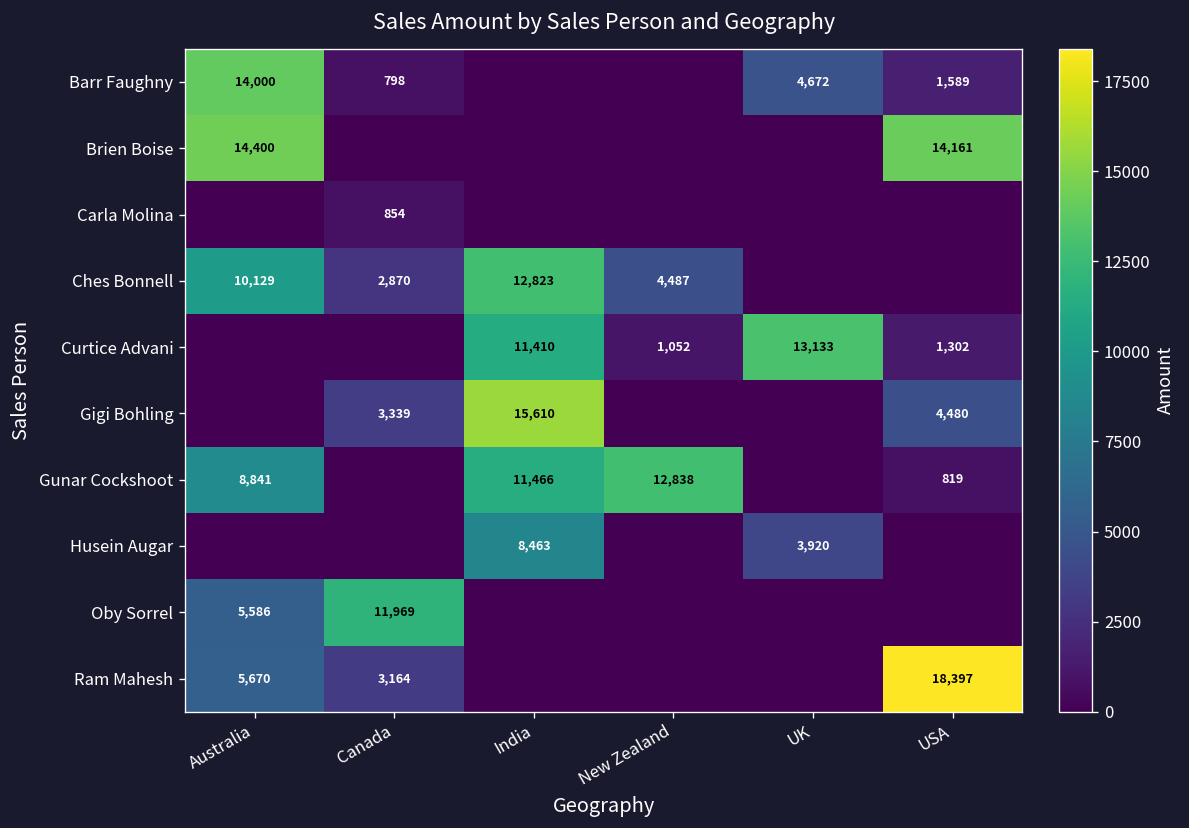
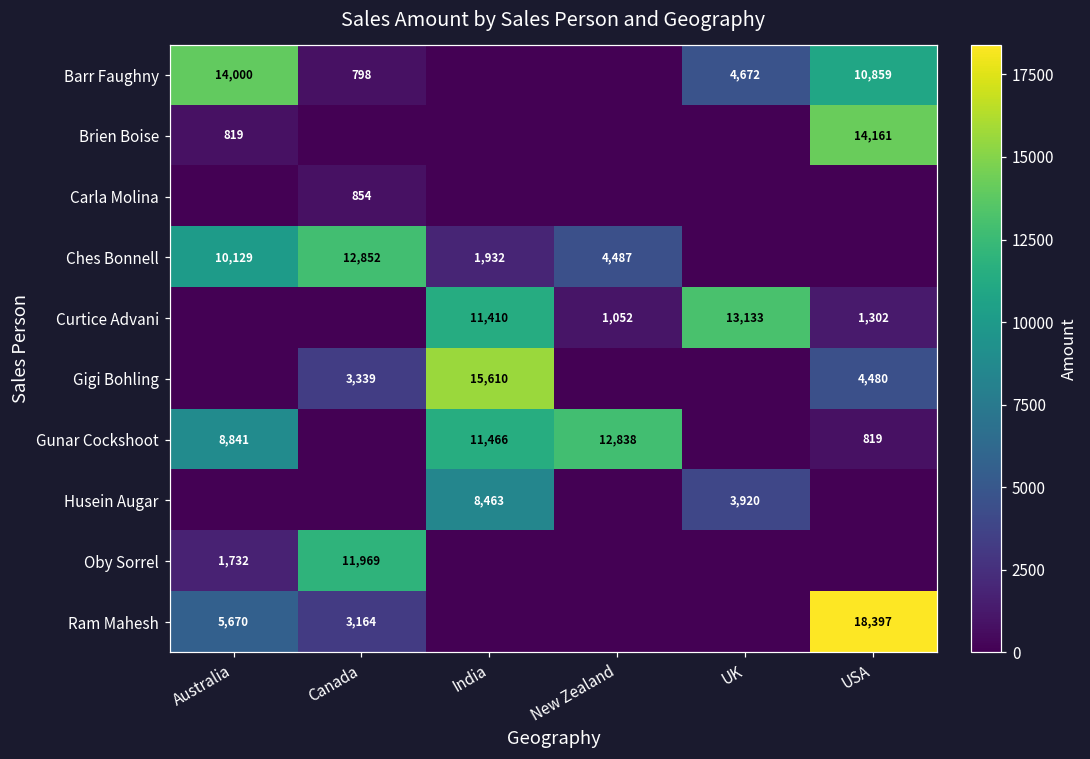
  {
    "Barr Faughny": {
      "Australia": "14,000",
      "Canada": "798",
      "UK": "4,672",
-     "USA": "1,589"
+     "USA": "10,859"
    },
    "Brien Boise": {
-     "Australia": "14,400",
+     "Australia": "819",
      "USA": "14,161"
    },
    "Carla Molina": {
      "Canada": "854"
    },
    "Ches Bonnell": {
      "Australia": "10,129",
-     "Canada": "2,870",
-     "India": "12,823",
+     "Canada": "12,852",
+     "India": "1,932",
      "New Zealand": "4,487"
    },
    "Curtice Advani": {
      "India": "11,410",
      "New Zealand": "1,052",
      "UK": "13,133",
      "USA": "1,302"
    },
    "Gigi Bohling": {
      "Canada": "3,339",
      "India": "15,610",
      "USA": "4,480"
    },
    "Gunar Cockshoot": {
      "Australia": "8,841",
      "India": "11,466",
      "New Zealand": "12,838",
      "USA": "819"
    },
    "Husein Augar": {
      "India": "8,463",
      "UK": "3,920"
    },
    "Oby Sorrel": {
-     "Australia": "5,586",
+     "Australia": "1,732",
      "Canada": "11,969"
    },
    "Ram Mahesh": {
      "Australia": "5,670",
      "Canada": "3,164",
      "USA": "18,397"
    }
  }
